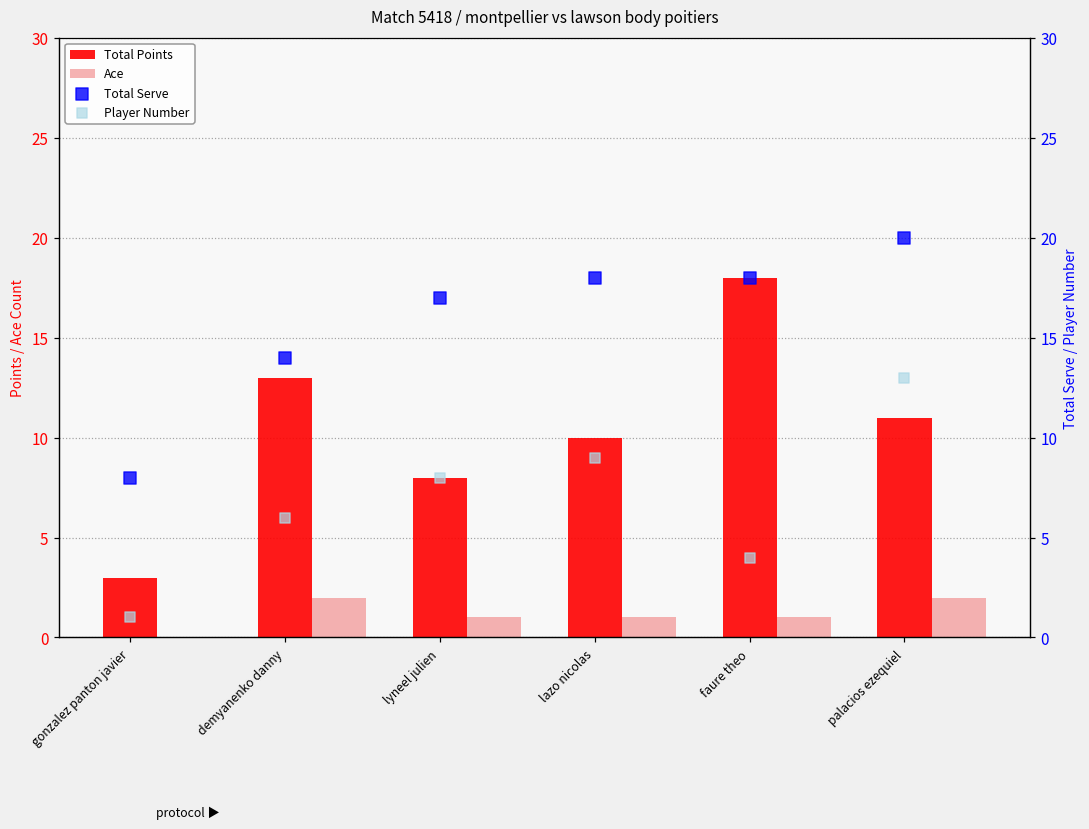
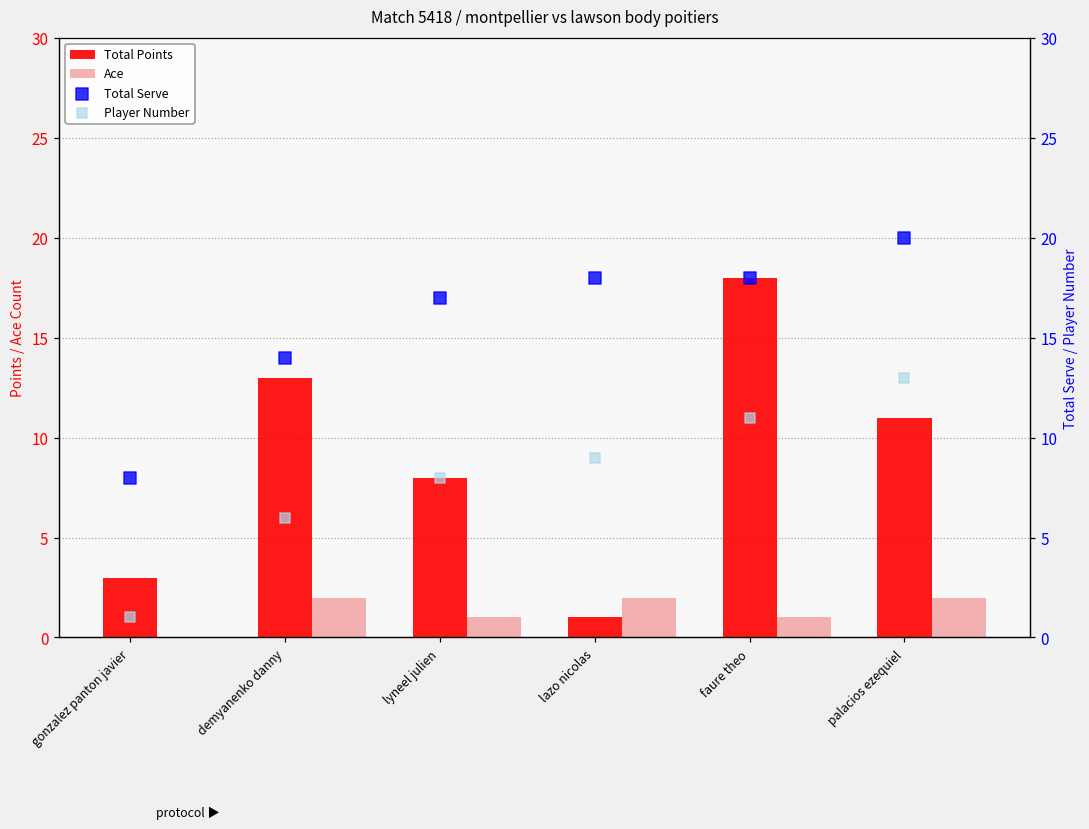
  {
    "Total Points": {
      "gonzalez panton javier": 3,
      "demyanenko danny": 13,
      "lyneel julien": 8,
-     "lazo nicolas": 10,
+     "lazo nicolas": 1,
      "faure theo": 18,
      "palacios ezequiel": 11
    },
    "Ace": {
      "gonzalez panton javier": 0,
      "demyanenko danny": 2,
      "lyneel julien": 1,
-     "lazo nicolas": 1,
+     "lazo nicolas": 2,
      "faure theo": 1,
      "palacios ezequiel": 2
    },
    "Player Number": {
-     "faure theo": 4
+     "faure theo": 11
    }
  }
